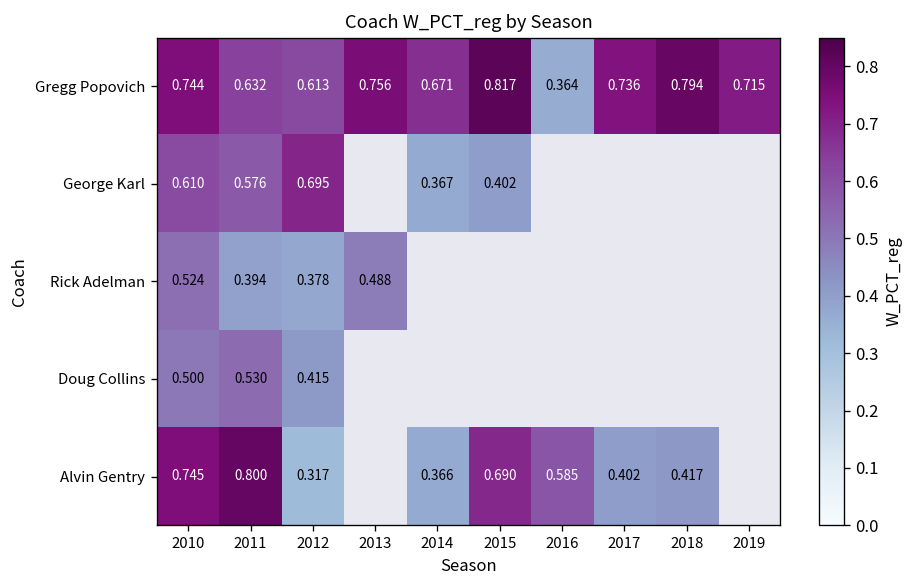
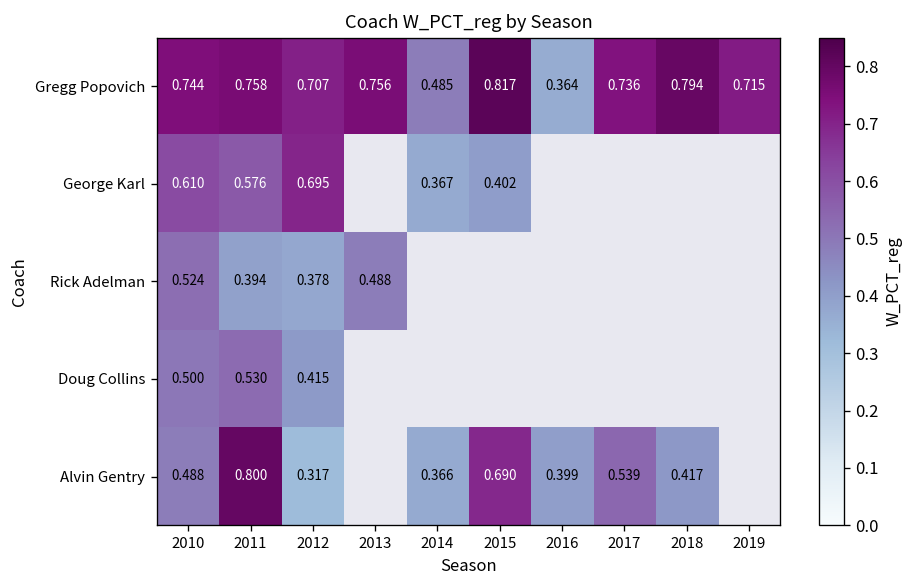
  {
    "Gregg Popovich": {
      "2010": 0.744,
-     "2011": 0.632,
-     "2012": 0.613,
+     "2011": 0.758,
+     "2012": 0.707,
      "2013": 0.756,
-     "2014": 0.671,
+     "2014": 0.485,
      "2015": 0.817,
      "2016": 0.364,
      "2017": 0.736,
      "2018": 0.794,
      "2019": 0.715
    },
    "George Karl": {
      "2010": 0.610,
      "2011": 0.576,
      "2012": 0.695,
      "2014": 0.367,
      "2015": 0.402
    },
    "Rick Adelman": {
      "2010": 0.524,
      "2011": 0.394,
      "2012": 0.378,
      "2013": 0.488
    },
    "Doug Collins": {
      "2010": 0.500,
      "2011": 0.530,
      "2012": 0.415
    },
    "Alvin Gentry": {
-     "2010": 0.745,
+     "2010": 0.488,
      "2011": 0.800,
      "2012": 0.317,
      "2014": 0.366,
      "2015": 0.690,
-     "2016": 0.585,
-     "2017": 0.402,
+     "2016": 0.399,
+     "2017": 0.539,
      "2018": 0.417
    }
  }
